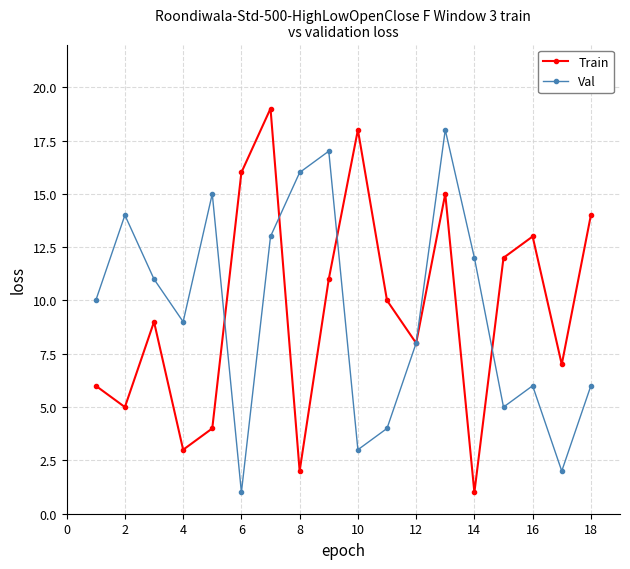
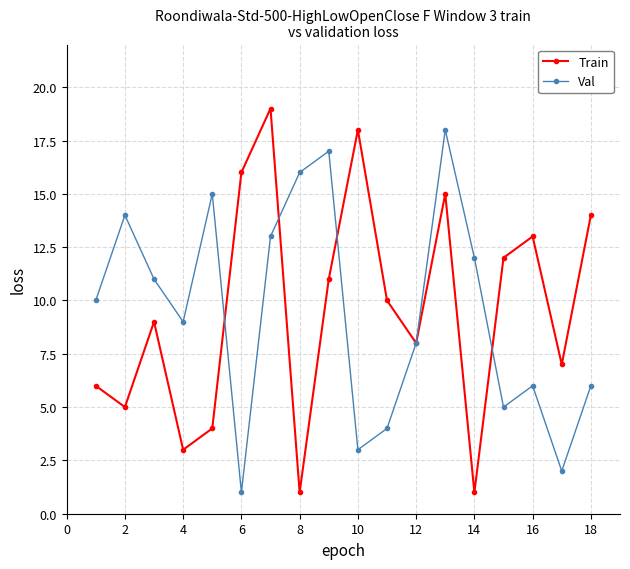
  {
    "Train": {
      "2": 5,
      "4": 3,
      "6": 16,
-     "8": 2,
+     "8": 1,
      "10": 18,
      "14": 1,
      "16": 13,
      "18": 14
    },
    "Val": {
      "2": 14,
      "4": 9,
      "6": 1,
      "8": 16,
      "10": 3,
      "14": 12,
      "16": 6,
      "18": 6
    }
  }
